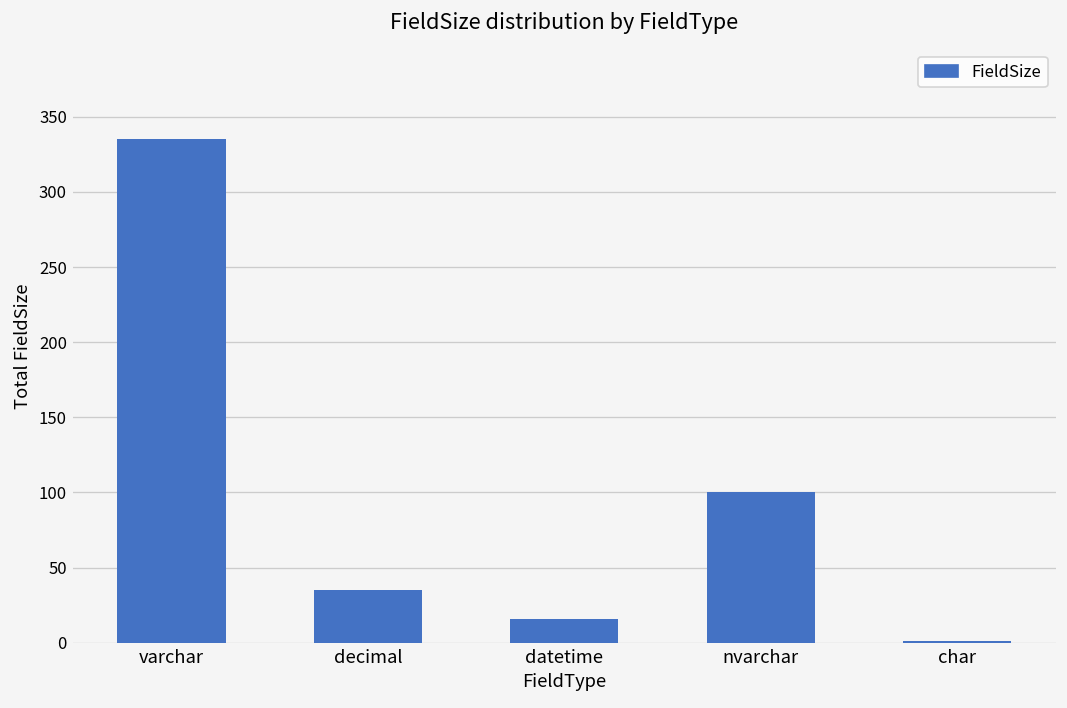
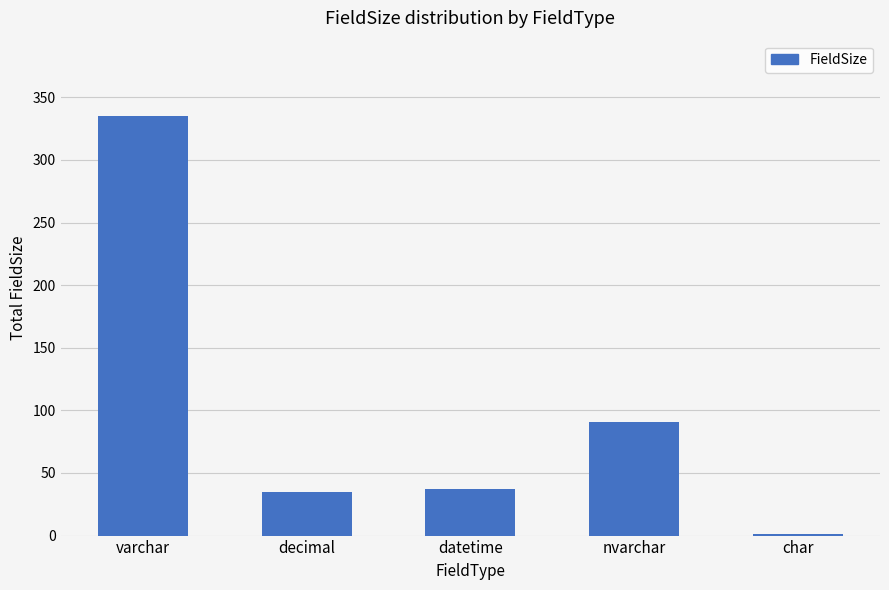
  {
    "varchar": 335,
    "decimal": 35,
-   "datetime": 16,
-   "nvarchar": 100
+   "datetime": 37,
+   "nvarchar": 91
  }
